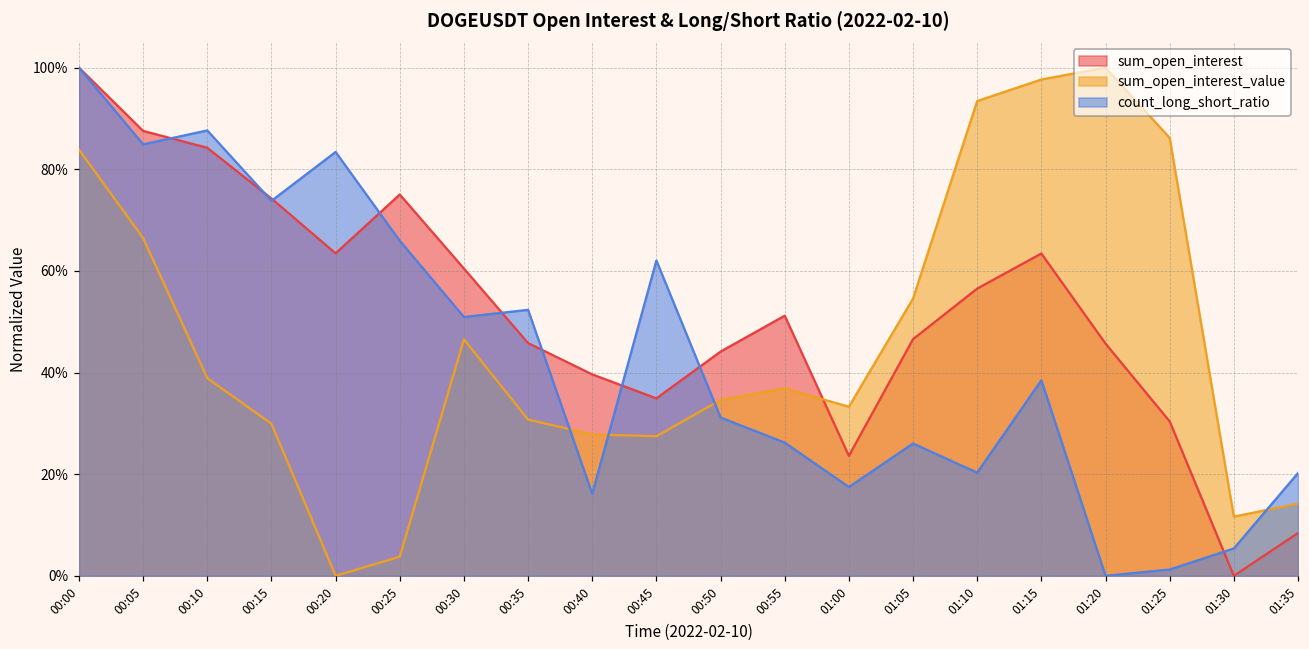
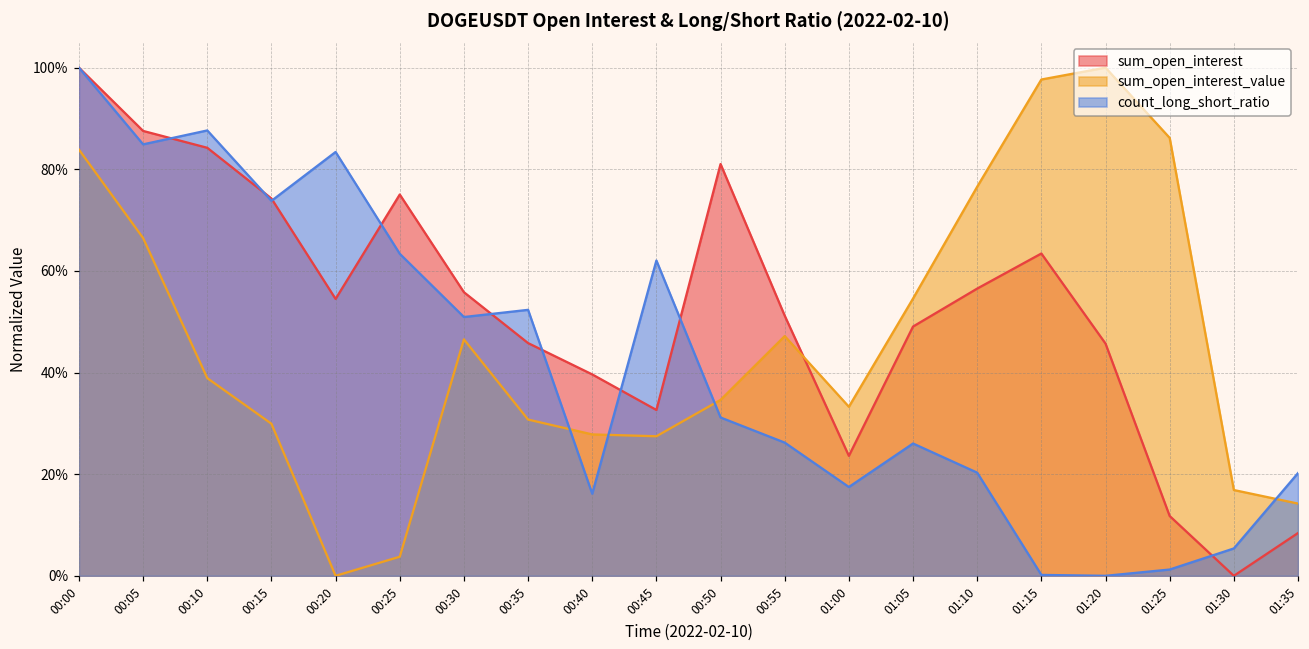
  {
    "sum_open_interest": {
      "00:05": "88%",
      "00:10": "84%",
-     "00:20": "63%",
+     "00:20": "54%",
      "00:25": "75%",
-     "00:30": "60%",
+     "00:30": "56%",
      "00:35": "46%",
      "00:40": "40%",
-     "00:45": "35%",
-     "00:50": "44%",
+     "00:45": "33%",
+     "00:50": "81%",
      "00:55": "51%",
      "01:00": "24%",
-     "01:05": "47%",
+     "01:05": "49%",
      "01:10": "57%",
      "01:15": "63%",
      "01:20": "46%",
-     "01:25": "30%",
+     "01:25": "12%",
      "01:30": "0%",
      "01:35": "8%"
    },
    "sum_open_interest_value": {
      "00:00": "84%",
      "00:05": "66%",
      "00:10": "39%",
      "00:15": "30%",
      "00:20": "0%",
      "00:25": "4%",
      "00:30": "47%",
      "00:35": "31%",
      "00:40": "28%",
      "00:45": "27%",
      "00:50": "35%",
-     "00:55": "37%",
+     "00:55": "47%",
      "01:00": "33%",
      "01:05": "55%",
-     "01:10": "93%",
+     "01:10": "77%",
      "01:15": "98%",
      "01:25": "86%",
-     "01:30": "12%",
+     "01:30": "17%",
      "01:35": "14%"
    },
    "count_long_short_ratio": {
      "00:05": "85%",
      "00:10": "88%",
      "00:20": "83%",
-     "00:25": "66%",
+     "00:25": "63%",
      "00:30": "51%",
      "00:35": "52%",
      "00:40": "16%",
      "00:45": "62%",
      "00:50": "31%",
      "00:55": "26%",
      "01:00": "17%",
      "01:05": "26%",
      "01:10": "20%",
-     "01:15": "38%",
+     "01:15": "0%",
      "01:20": "0%",
      "01:25": "1%",
      "01:30": "5%",
      "01:35": "20%"
    }
  }
